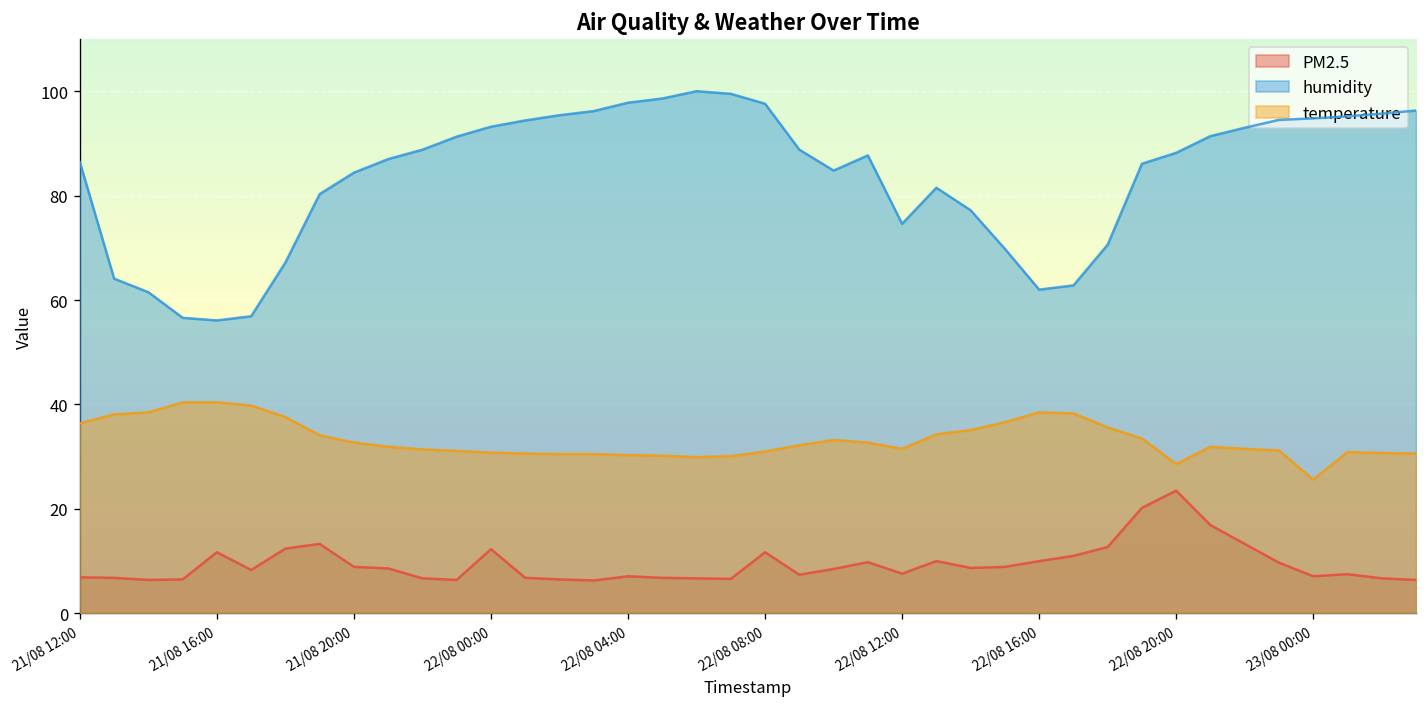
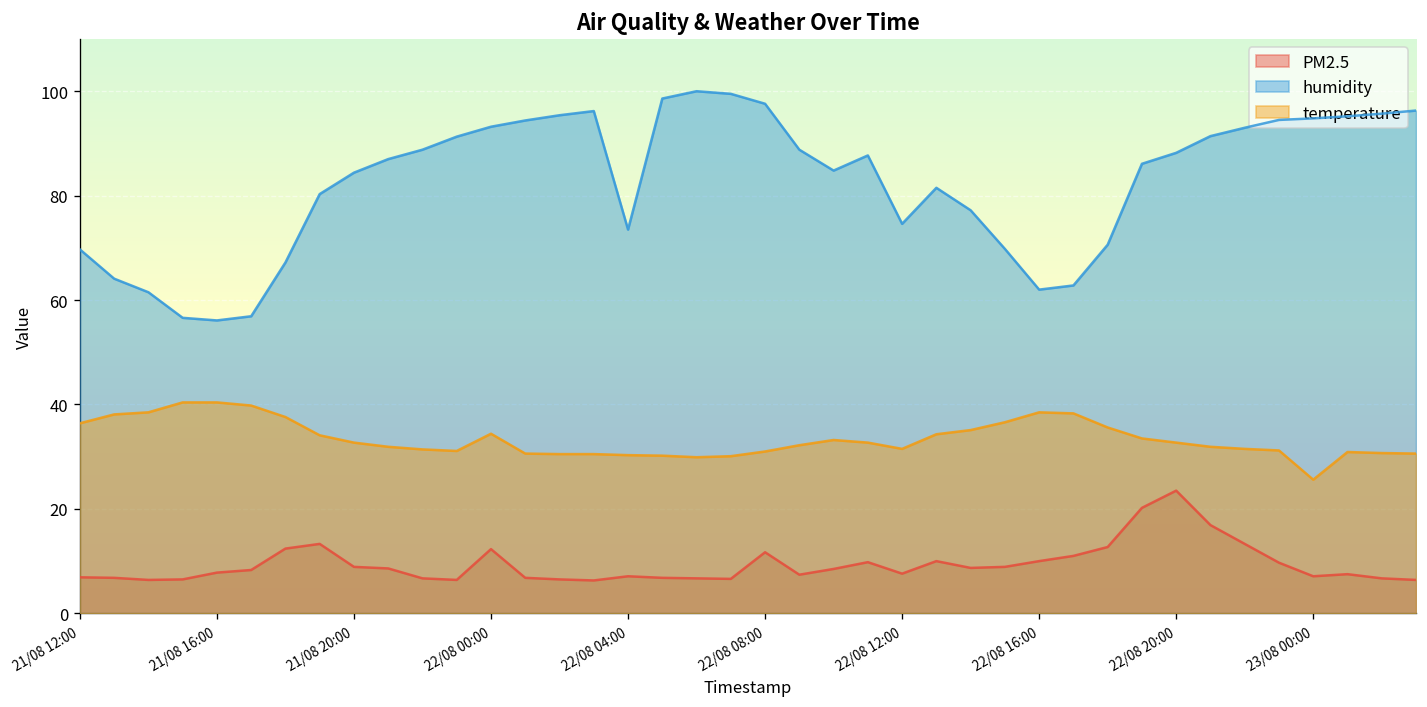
  {
    "PM2.5": {
      "21/08 12:00": 7,
-     "21/08 16:00": 12,
+     "21/08 16:00": 8,
      "21/08 20:00": 9,
      "22/08 00:00": 12,
      "22/08 04:00": 7,
      "22/08 08:00": 12,
      "22/08 12:00": 8,
      "22/08 16:00": 10,
      "22/08 20:00": 24,
      "23/08 00:00": 7
    },
    "humidity": {
-     "21/08 12:00": 86,
+     "21/08 12:00": 70,
      "21/08 16:00": 56,
      "21/08 20:00": 84,
      "22/08 00:00": 93,
-     "22/08 04:00": 98,
+     "22/08 04:00": 74,
      "22/08 08:00": 98,
      "22/08 12:00": 75,
      "22/08 16:00": 62,
      "22/08 20:00": 88
    },
    "temperature": {
      "21/08 12:00": 36,
      "21/08 16:00": 40,
      "21/08 20:00": 33,
-     "22/08 00:00": 31,
+     "22/08 00:00": 34,
      "22/08 04:00": 30,
      "22/08 08:00": 31,
      "22/08 12:00": 32,
      "22/08 16:00": 39,
-     "22/08 20:00": 29,
+     "22/08 20:00": 33,
      "23/08 00:00": 26
    }
  }
